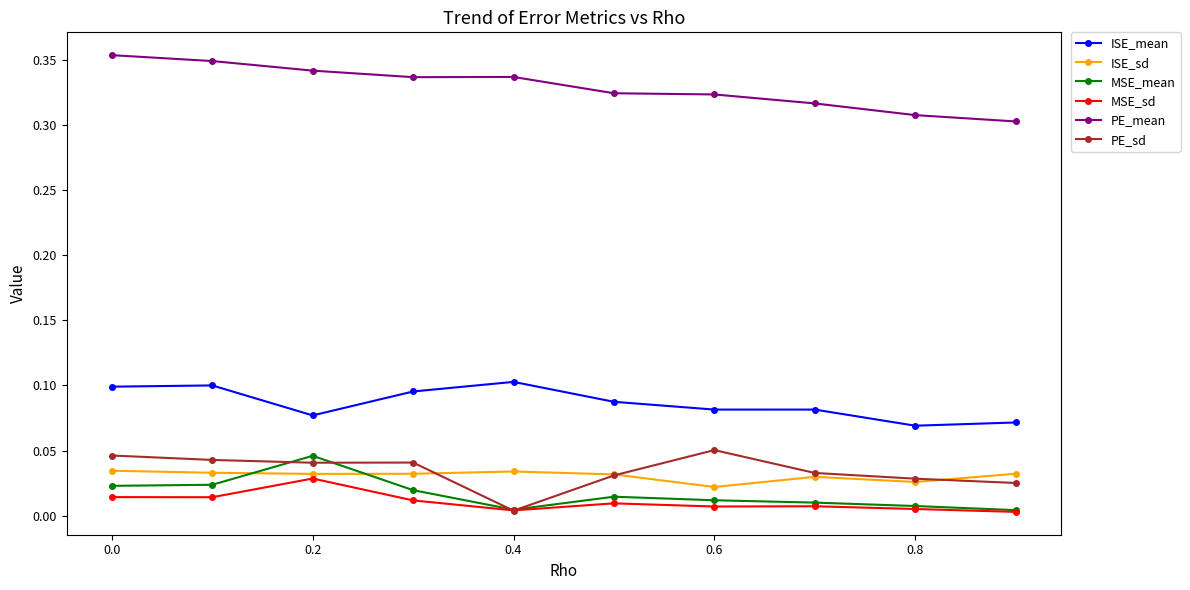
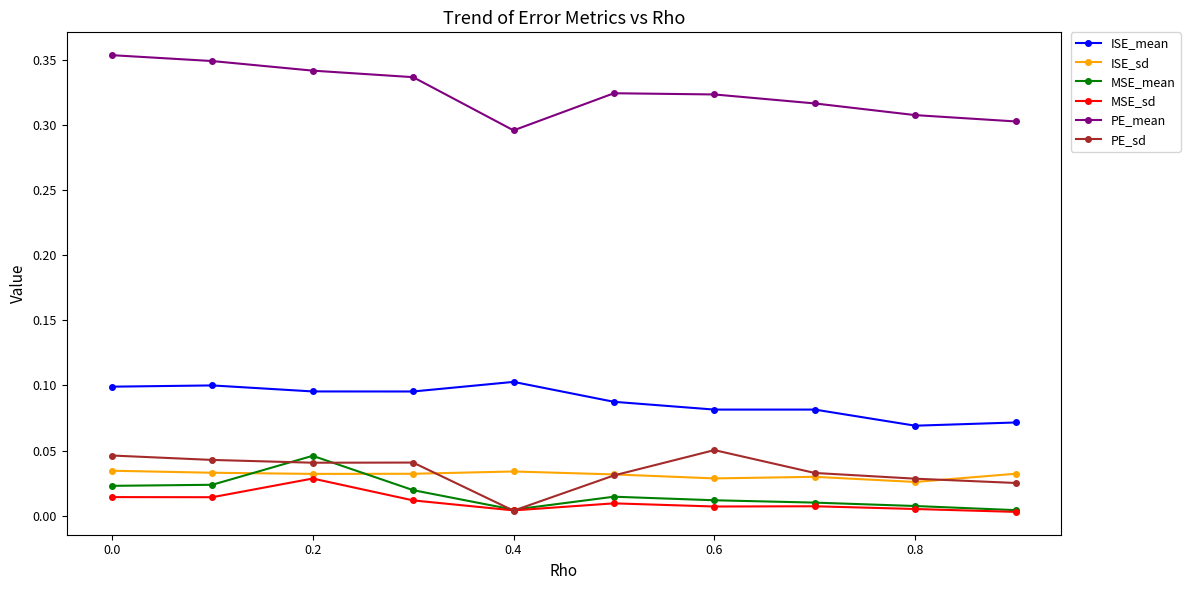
  {
    "ISE_mean": {
      "0.0": 0.099,
-     "0.2": 0.077,
+     "0.2": 0.095,
      "0.4": 0.103,
      "0.6": 0.081,
      "0.8": 0.069
    },
    "ISE_sd": {
      "0.0": 0.034,
      "0.2": 0.032,
      "0.4": 0.034,
-     "0.6": 0.022,
+     "0.6": 0.029,
      "0.8": 0.026
    },
    "MSE_mean": {
      "0.0": 0.023,
      "0.2": 0.046,
      "0.6": 0.012,
      "0.8": 0.007
    },
    "MSE_sd": {
      "0.0": 0.014,
      "0.2": 0.029,
      "0.6": 0.007,
      "0.8": 0.005
    },
    "PE_mean": {
      "0.0": 0.354,
      "0.2": 0.342,
-     "0.4": 0.337,
+     "0.4": 0.296,
      "0.6": 0.324,
      "0.8": 0.308
    },
    "PE_sd": {
      "0.0": 0.046,
      "0.2": 0.041,
      "0.6": 0.050,
      "0.8": 0.028
    }
  }
